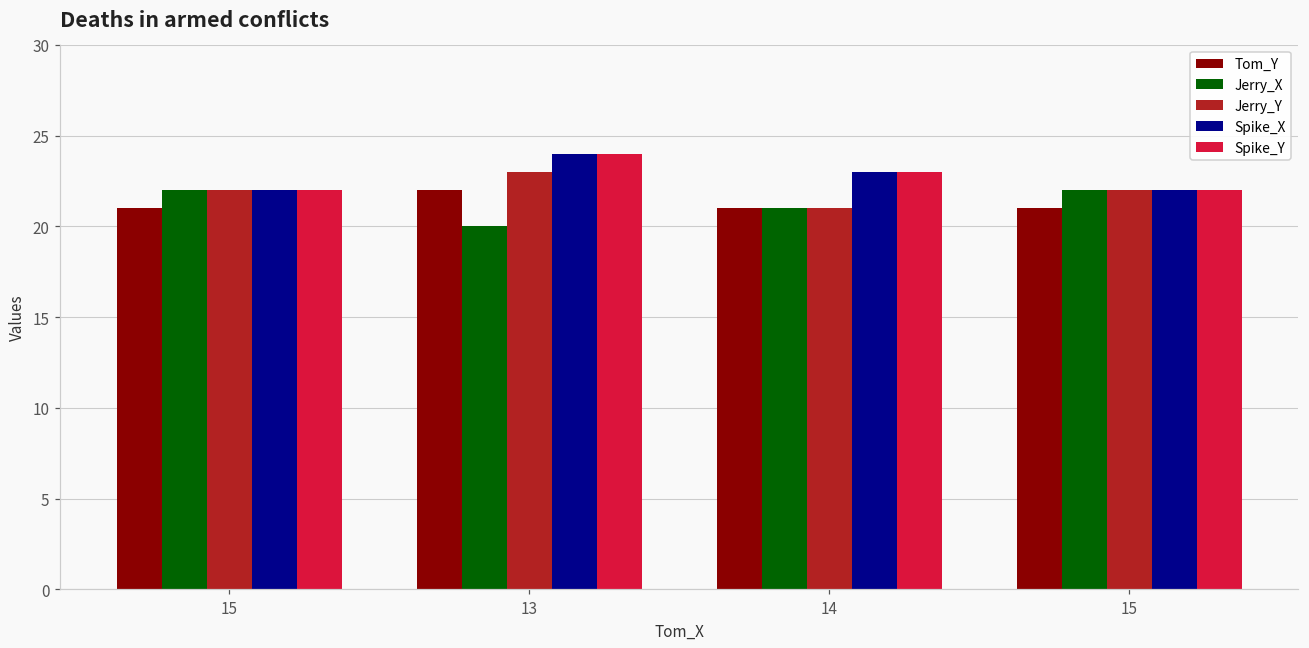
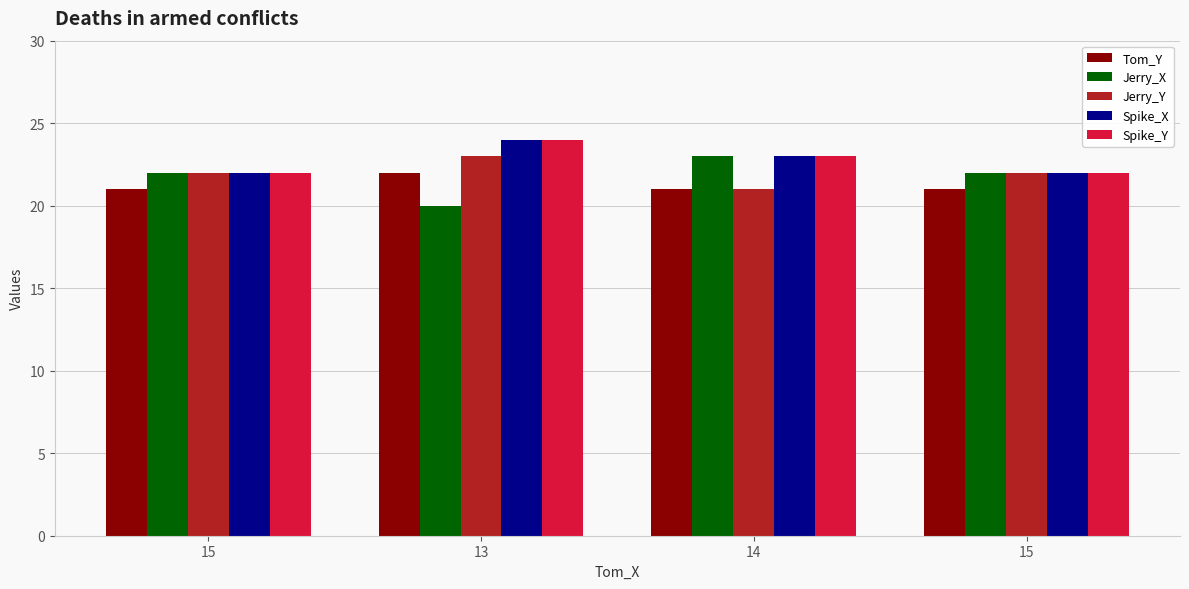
  {
    "Tom_Y": {
      "13": 22,
      "14": 21
    },
    "Jerry_X": {
      "13": 20,
-     "14": 21
+     "14": 23
    },
    "Spike_X": {
      "13": 24,
      "14": 23
    }
  }
